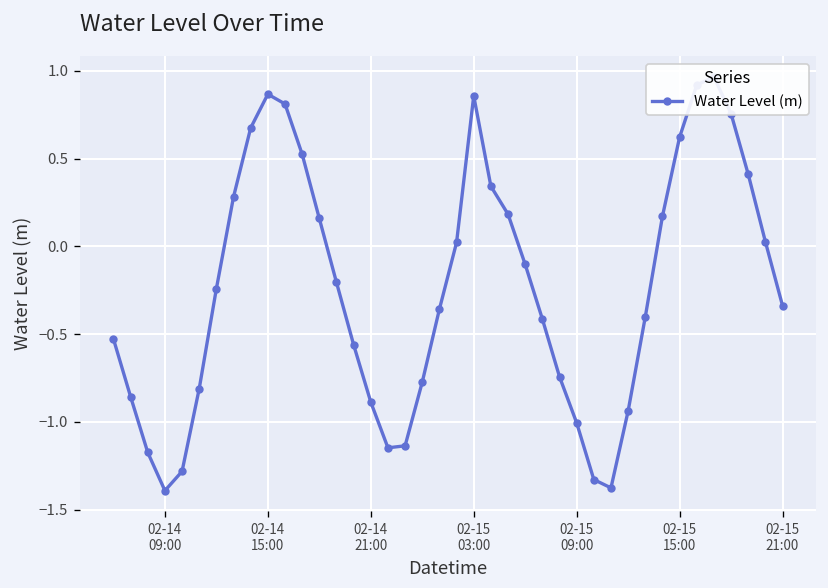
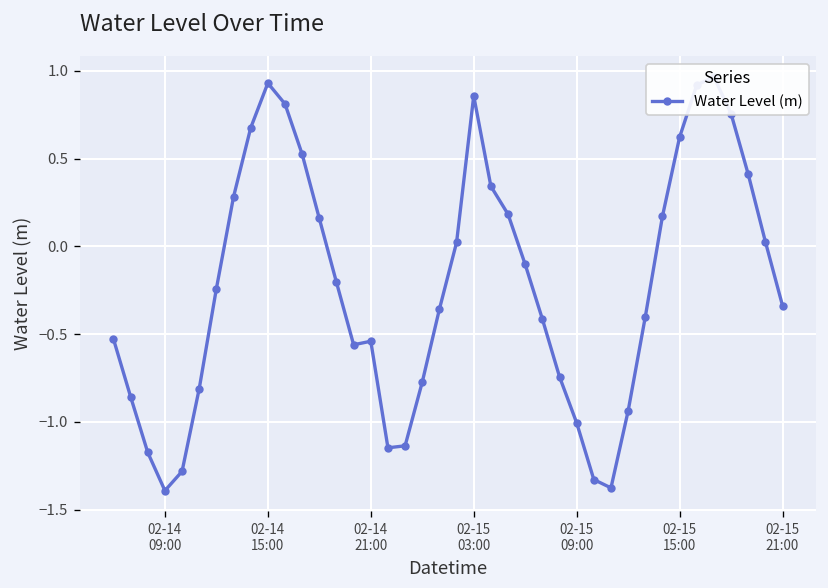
  {
    "02-14 09:00": -1.39,
-   "02-14 15:00": 0.87,
-   "02-14 21:00": -0.89,
+   "02-14 15:00": 0.93,
+   "02-14 21:00": -0.54,
    "02-15 03:00": 0.86,
    "02-15 09:00": -1.01,
    "02-15 15:00": 0.62,
    "02-15 21:00": -0.34
  }
